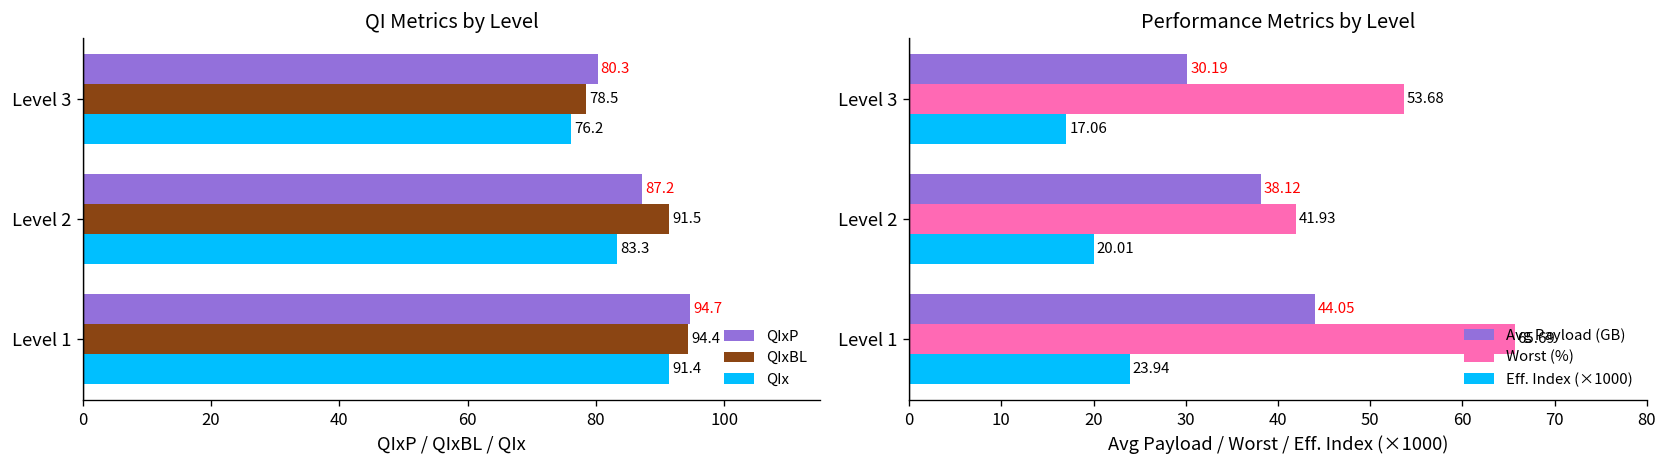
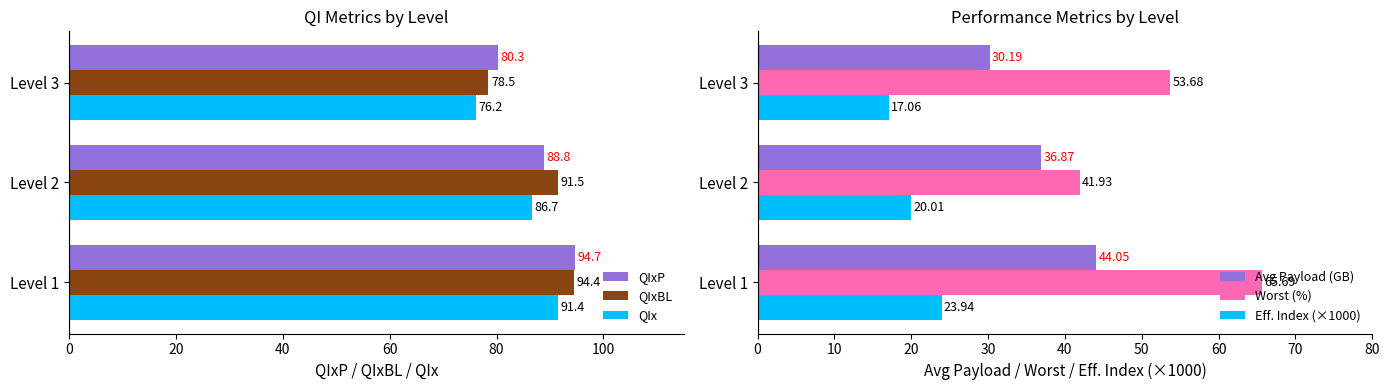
  {
    "QI Metrics by Level": {
      "QIxP": {
        "Level 3": 80.3,
-       "Level 2": 87.2,
+       "Level 2": 88.8,
        "Level 1": 94.7
      },
      "QIxBL": {
        "Level 3": 78.5,
        "Level 2": 91.5,
        "Level 1": 94.4
      },
      "QIx": {
        "Level 3": 76.2,
-       "Level 2": 83.3,
+       "Level 2": 86.7,
        "Level 1": 91.4
      }
    },
    "Performance Metrics by Level": {
      "Avg Payload (GB)": {
        "Level 3": 30.19,
-       "Level 2": 38.12,
+       "Level 2": 36.87,
        "Level 1": 44.05
      },
      "Worst (%)": {
        "Level 3": 53.68,
        "Level 2": 41.93,
        "Level 1": 65.69
      },
      "Eff. Index (×1000)": {
        "Level 3": 17.06,
        "Level 2": 20.01,
        "Level 1": 23.94
      }
    }
  }
